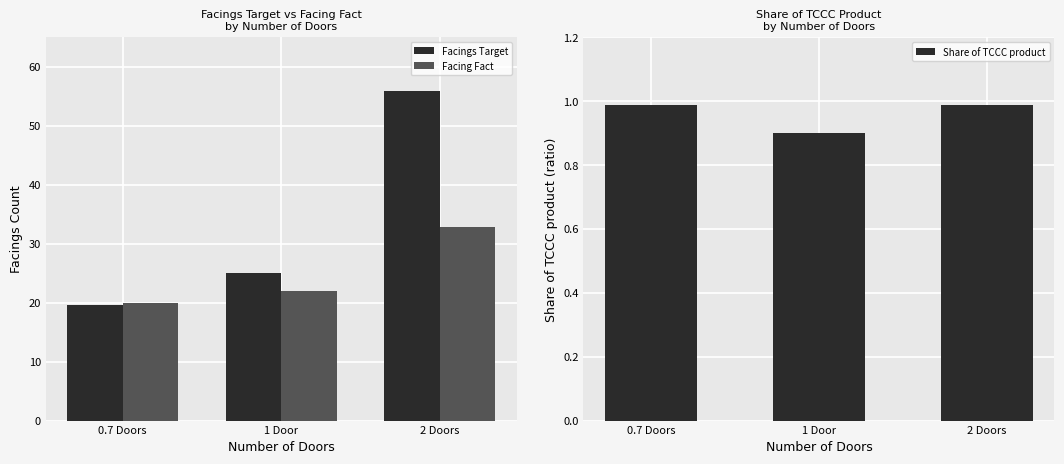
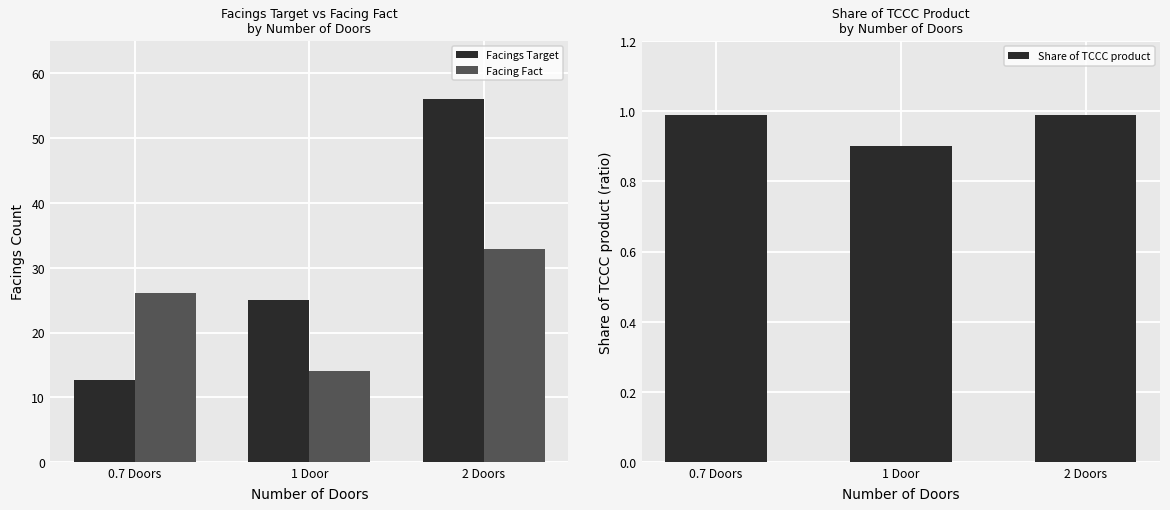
  {
    "Facings Target vs Facing Fact by Number of Doors": {
      "Facings Target": {
-       "0.7 Doors": 20,
+       "0.7 Doors": 13,
        "1 Door": 25,
        "2 Doors": 56
      },
      "Facing Fact": {
-       "0.7 Doors": 20,
-       "1 Door": 22,
+       "0.7 Doors": 26,
+       "1 Door": 14,
        "2 Doors": 33
      }
    },
    "Share of TCCC Product by Number of Doors": {
      "0.7 Doors": 0.99,
      "1 Door": 0.90,
      "2 Doors": 0.99
    }
  }
